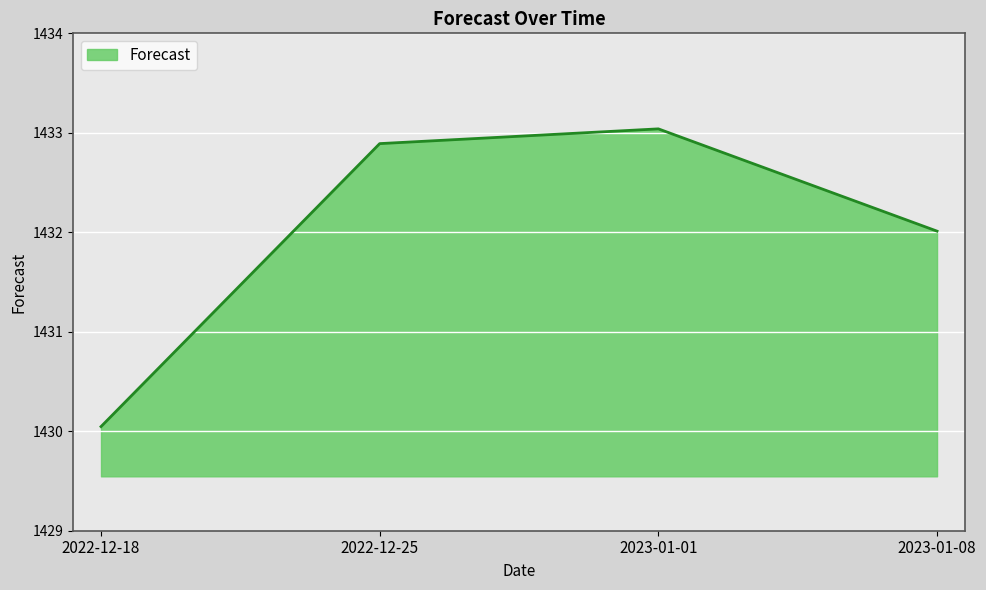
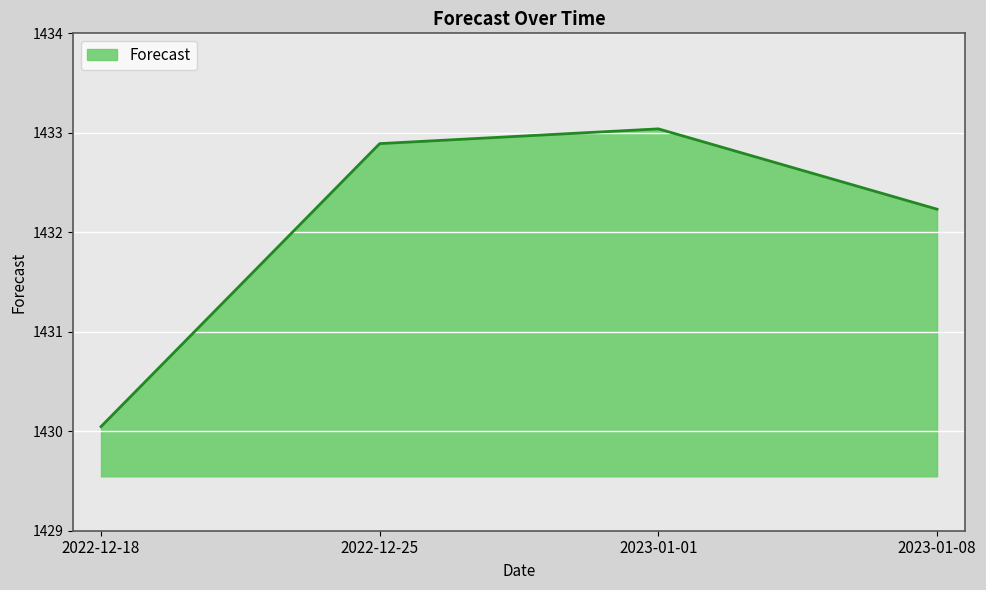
  {
    "2022-12-18": 1430.0,
    "2022-12-25": 1432.9,
    "2023-01-01": 1433.0,
-   "2023-01-08": 1432.0
+   "2023-01-08": 1432.2
  }
